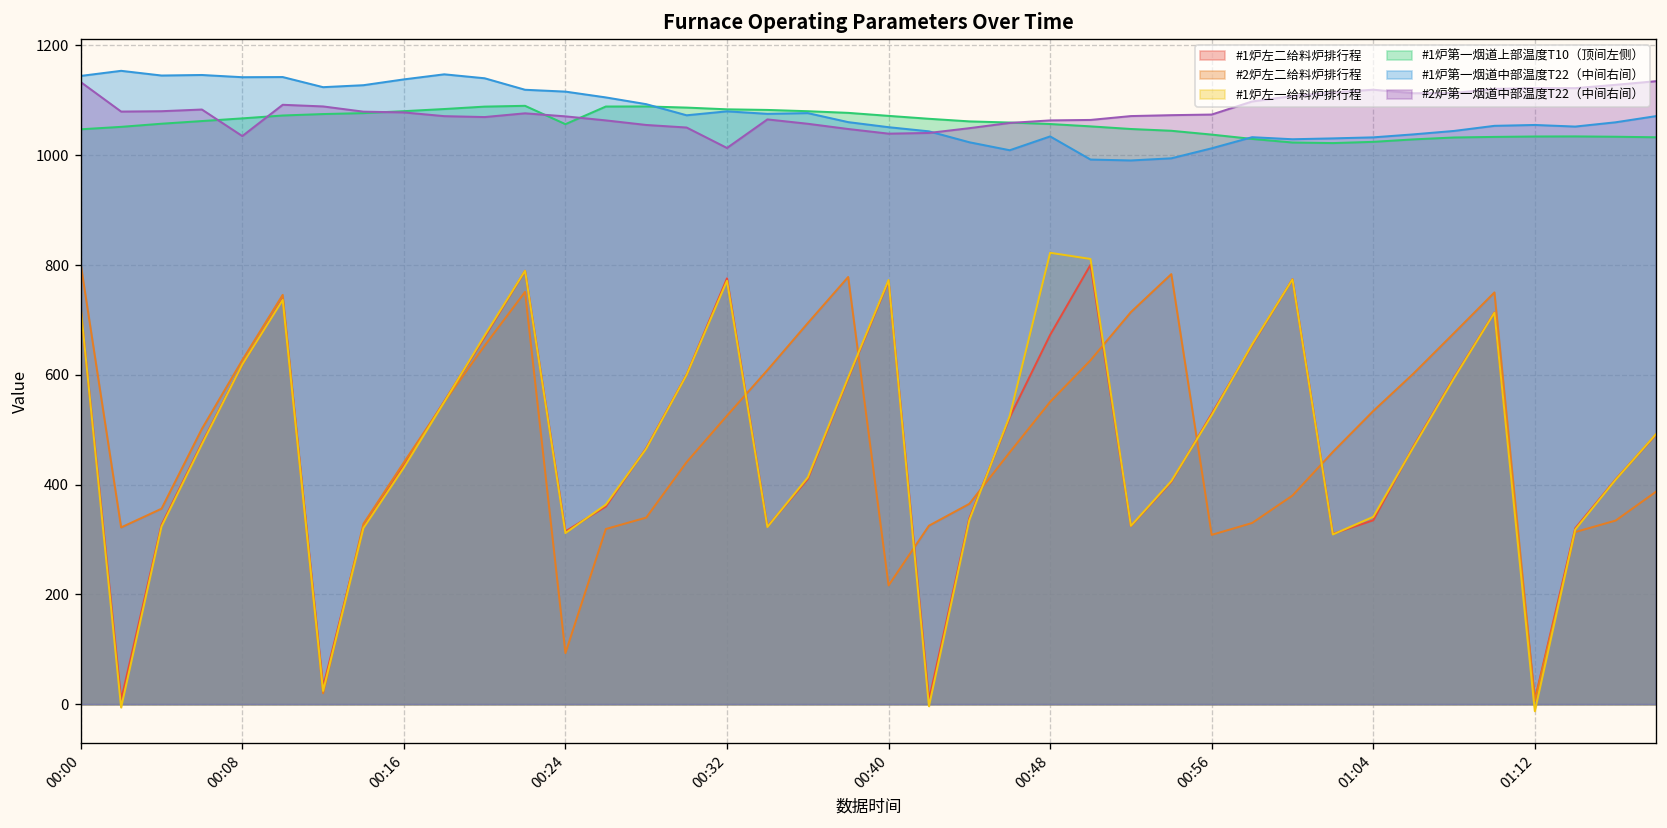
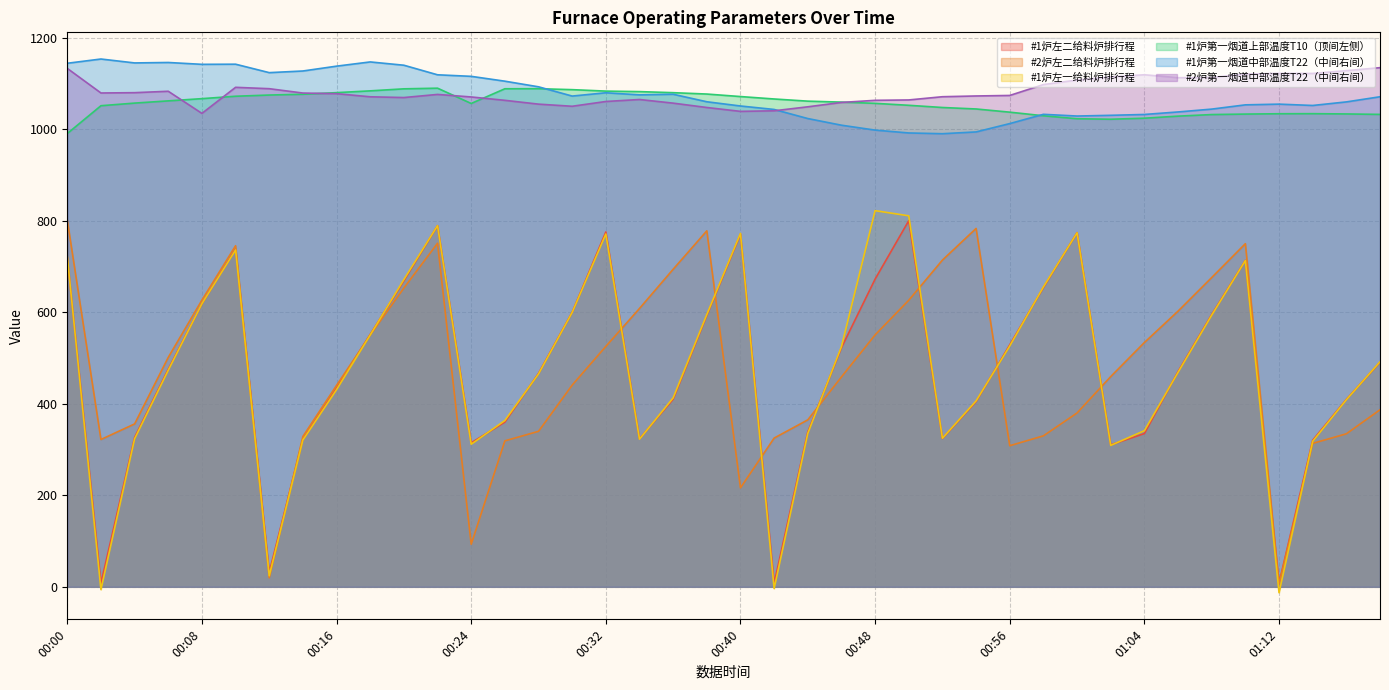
  {
    "#1炉第一烟道上部温度T10（顶间左侧）": {
-     "00:00": 1050,
+     "00:00": 990,
      "00:08": 1070,
      "00:24": 1060,
      "00:40": 1070,
      "00:48": 1060,
      "00:56": 1040,
      "01:04": 1020,
      "01:12": 1030
    },
    "#1炉第一烟道中部温度T22（中间右间）": {
      "00:00": 1140,
      "00:08": 1140,
      "00:16": 1140,
      "00:24": 1120,
      "00:40": 1050,
-     "00:48": 1030,
+     "00:48": 1000,
      "00:56": 1010,
      "01:04": 1030,
      "01:12": 1060
    },
    "#2炉第一烟道中部温度T22（中间右间）": {
      "00:00": 1130,
      "00:08": 1030,
      "00:24": 1070,
-     "00:32": 1010,
+     "00:32": 1060,
      "00:40": 1040,
      "00:48": 1060,
      "00:56": 1070
    }
  }
